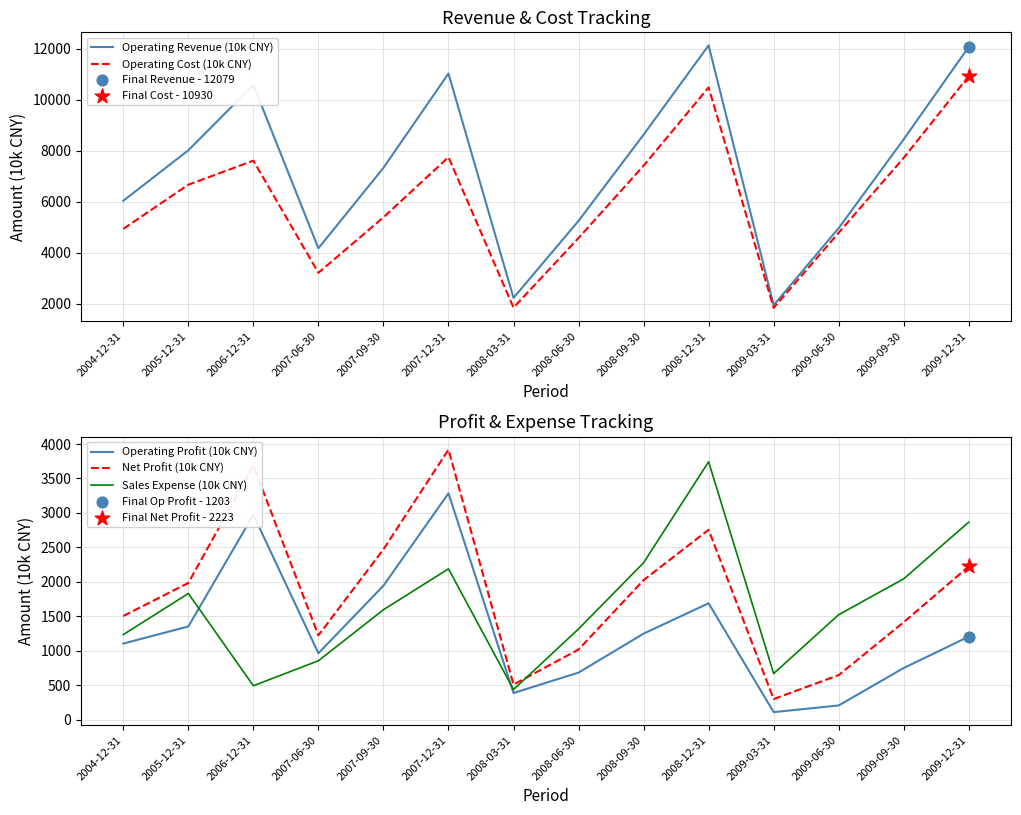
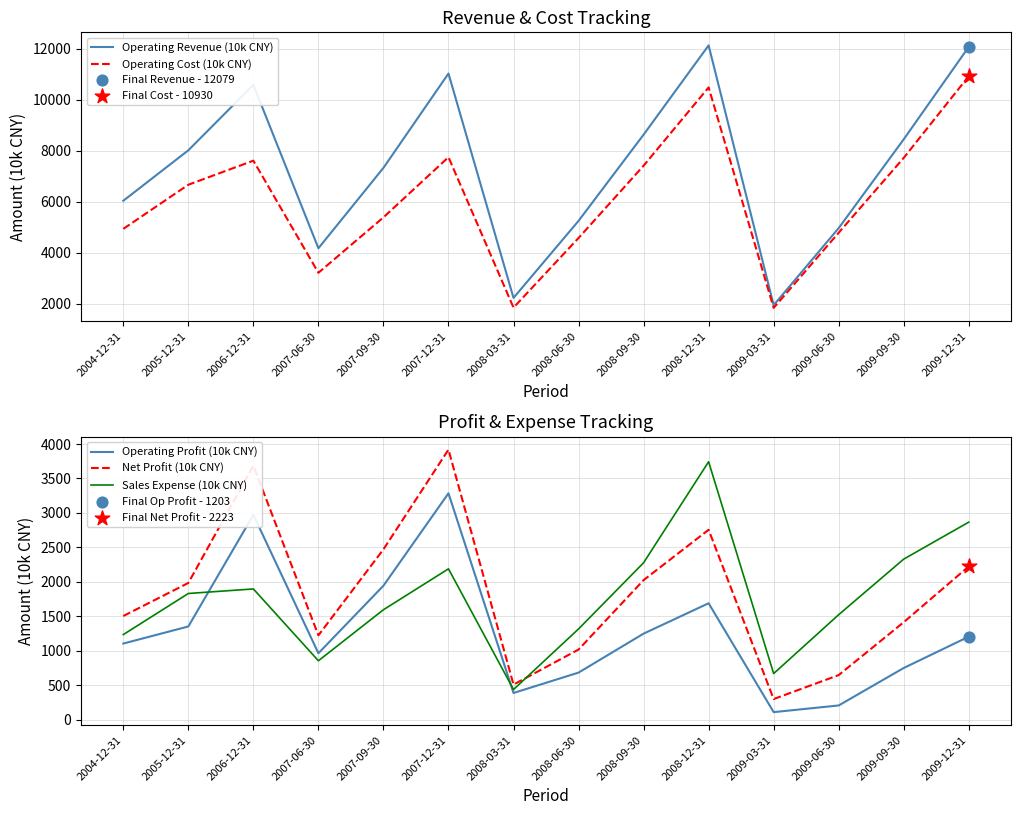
  {
    "Profit & Expense Tracking": {
      "Sales Expense (10k CNY)": {
        "2004-12-31": 1200,
        "2005-12-31": 1800,
-       "2006-12-31": 500,
+       "2006-12-31": 1900,
        "2007-06-30": 900,
        "2007-09-30": 1600,
        "2007-12-31": 2200,
        "2008-03-31": 400,
        "2008-06-30": 1300,
        "2008-09-30": 2300,
        "2008-12-31": 3700,
        "2009-03-31": 700,
        "2009-06-30": 1500,
-       "2009-09-30": 2000,
+       "2009-09-30": 2300,
        "2009-12-31": 2900
      }
    }
  }
